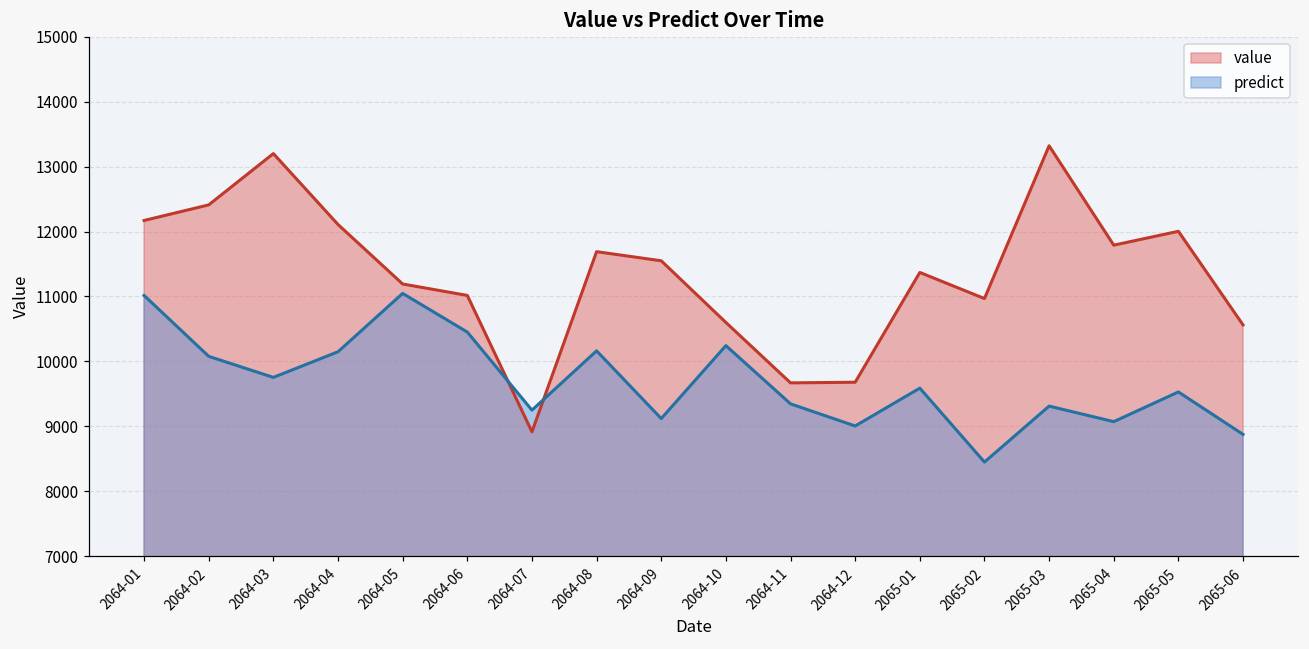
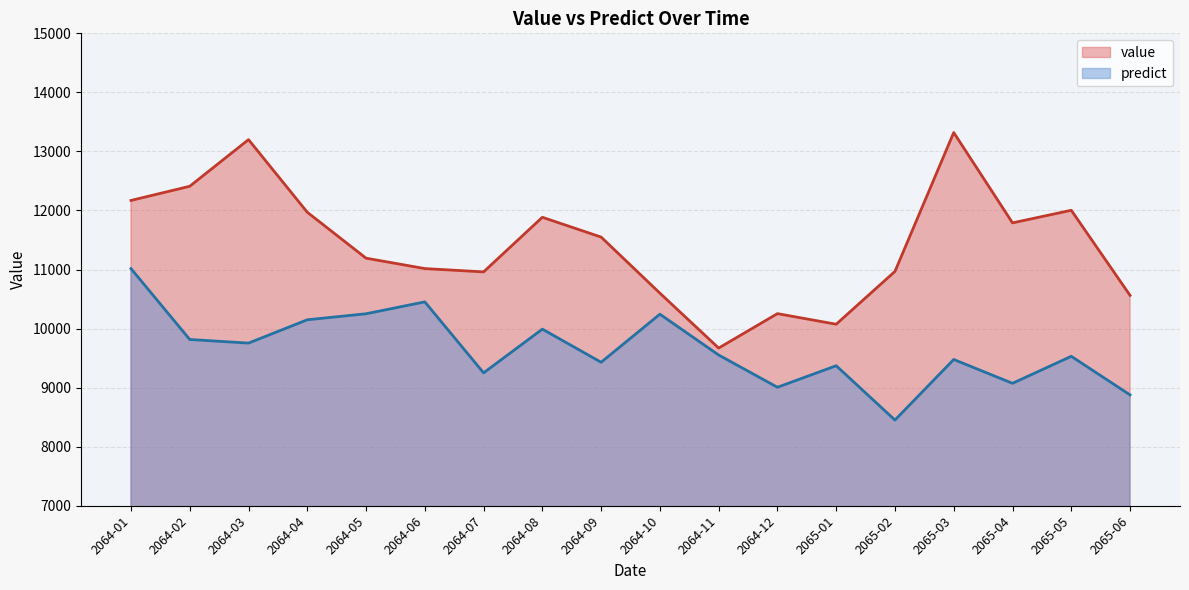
  {
    "value": {
      "2064-01": 12200,
      "2064-02": 12400,
      "2064-03": 13200,
-     "2064-04": 12100,
+     "2064-04": 12000,
      "2064-05": 11200,
      "2064-06": 11000,
-     "2064-07": 8900,
-     "2064-08": 11700,
+     "2064-07": 11000,
+     "2064-08": 11900,
      "2064-09": 11500,
      "2064-10": 10600,
      "2064-11": 9700,
-     "2064-12": 9700,
-     "2065-01": 11400,
+     "2064-12": 10300,
+     "2065-01": 10100,
      "2065-02": 11000,
      "2065-03": 13300,
      "2065-04": 11800,
      "2065-05": 12000,
      "2065-06": 10600
    },
    "predict": {
      "2064-01": 11000,
-     "2064-02": 10100,
+     "2064-02": 9800,
      "2064-03": 9800,
      "2064-04": 10100,
-     "2064-05": 11000,
+     "2064-05": 10300,
      "2064-06": 10500,
      "2064-07": 9300,
-     "2064-08": 10200,
-     "2064-09": 9100,
+     "2064-08": 10000,
+     "2064-09": 9400,
      "2064-10": 10200,
-     "2064-11": 9300,
+     "2064-11": 9600,
      "2064-12": 9000,
-     "2065-01": 9600,
+     "2065-01": 9400,
      "2065-02": 8500,
-     "2065-03": 9300,
+     "2065-03": 9500,
      "2065-04": 9100,
      "2065-05": 9500,
      "2065-06": 8900
    }
  }
